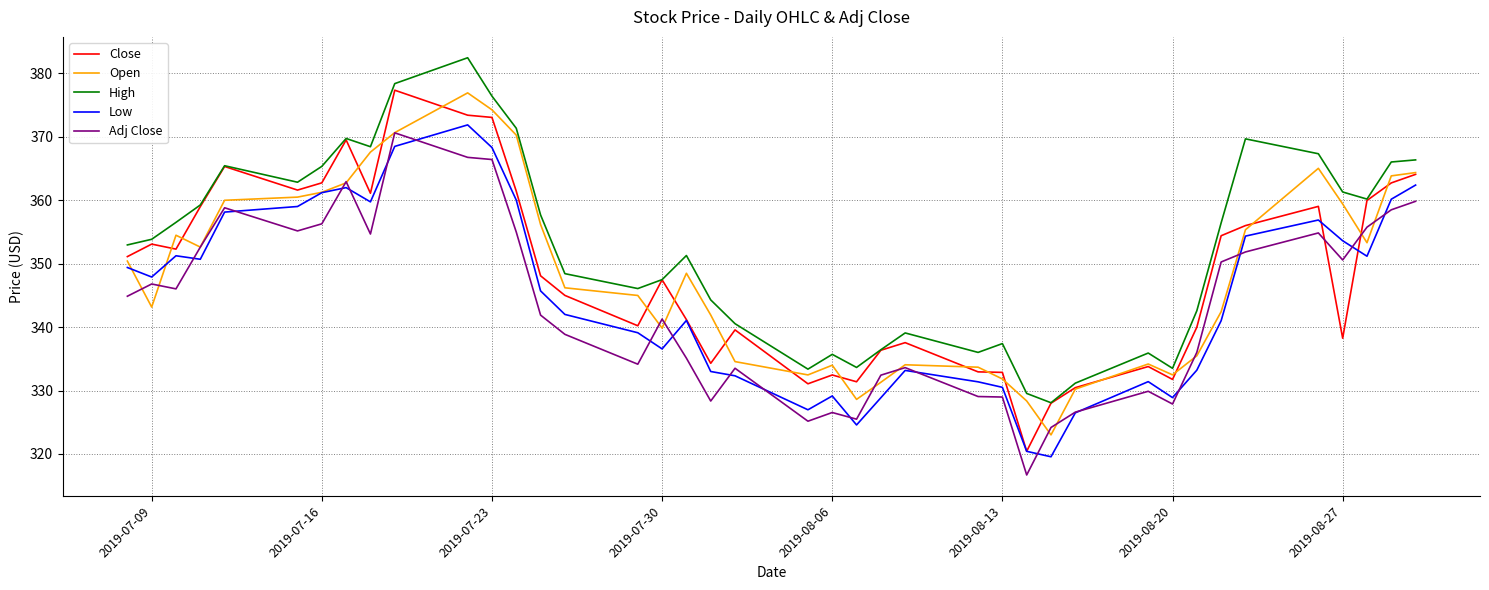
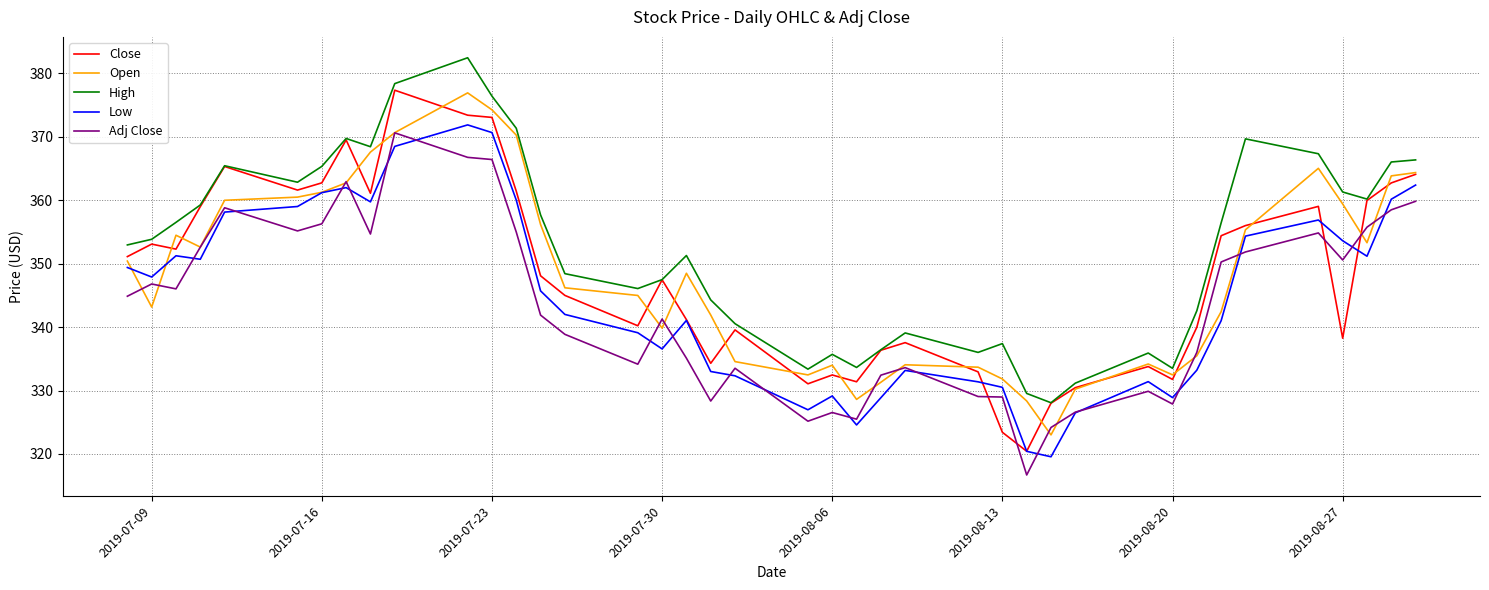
  {
    "Close": {
      "2019-07-09": 353,
      "2019-07-16": 363,
      "2019-07-23": 373,
      "2019-08-06": 332,
-     "2019-08-13": 333,
+     "2019-08-13": 323,
      "2019-08-20": 332,
      "2019-08-27": 338
    },
    "Open": {
      "2019-07-09": 343,
      "2019-07-23": 374,
      "2019-07-30": 340,
      "2019-08-06": 334,
      "2019-08-13": 332,
      "2019-08-20": 332,
      "2019-08-27": 359
    },
    "High": {
      "2019-07-09": 354,
      "2019-07-16": 365,
      "2019-07-23": 376,
      "2019-08-06": 336,
      "2019-08-13": 337,
      "2019-08-20": 334,
      "2019-08-27": 361
    },
    "Low": {
      "2019-07-09": 348,
-     "2019-07-23": 368,
+     "2019-07-23": 371,
      "2019-07-30": 337,
      "2019-08-06": 329,
      "2019-08-13": 331,
      "2019-08-20": 329,
      "2019-08-27": 354
    },
    "Adj Close": {
      "2019-07-09": 347,
      "2019-07-16": 356,
      "2019-07-23": 366,
      "2019-07-30": 341,
      "2019-08-06": 327,
      "2019-08-13": 329,
      "2019-08-20": 328,
      "2019-08-27": 351
    }
  }
